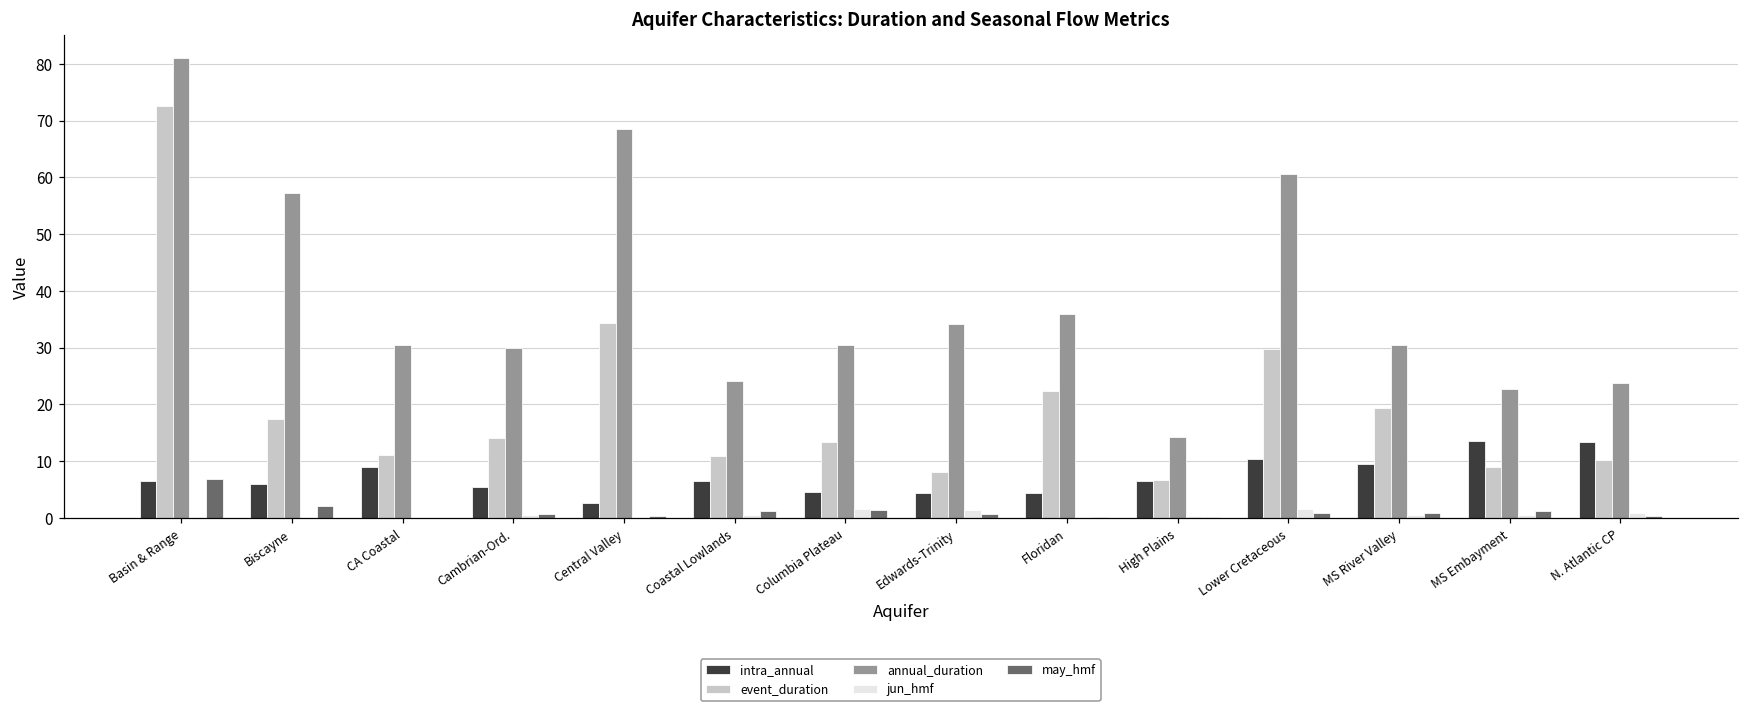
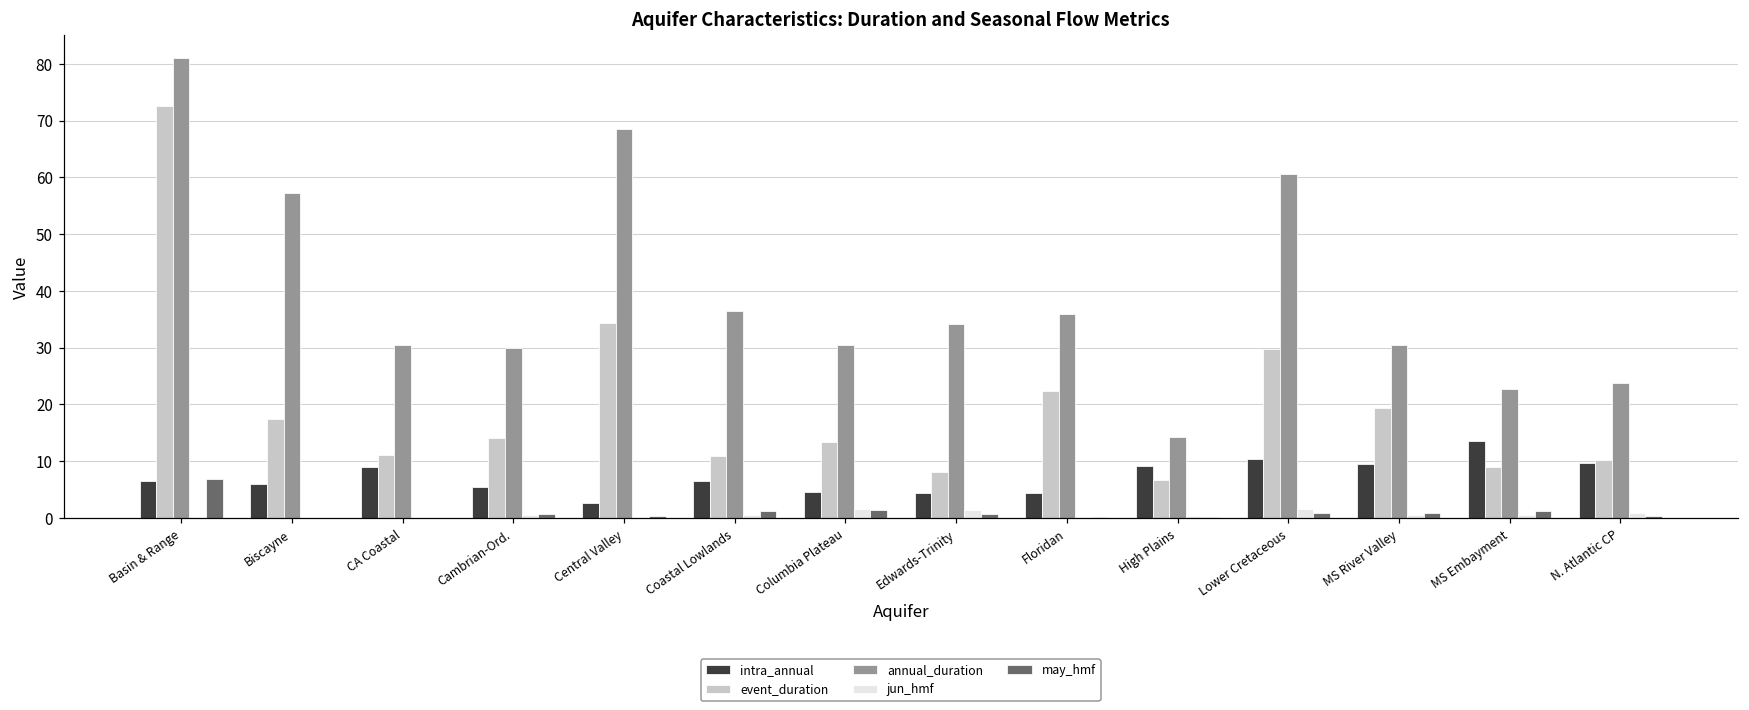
  {
    "intra_annual": {
      "Basin & Range": 6,
      "Biscayne": 6,
      "CA Coastal": 9,
      "Cambrian-Ord.": 5,
      "Central Valley": 3,
      "Coastal Lowlands": 7,
      "Columbia Plateau": 5,
      "Edwards-Trinity": 4,
      "Floridan": 4,
-     "High Plains": 6,
+     "High Plains": 9,
      "Lower Cretaceous": 10,
      "MS River Valley": 10,
      "MS Embayment": 14,
-     "N. Atlantic CP": 13
+     "N. Atlantic CP": 10
    },
    "annual_duration": {
      "Basin & Range": 81,
      "Biscayne": 57,
      "CA Coastal": 30,
      "Cambrian-Ord.": 30,
      "Central Valley": 69,
-     "Coastal Lowlands": 24,
+     "Coastal Lowlands": 37,
      "Columbia Plateau": 30,
      "Edwards-Trinity": 34,
      "Floridan": 36,
      "High Plains": 14,
      "Lower Cretaceous": 61,
      "MS River Valley": 30,
      "MS Embayment": 23,
      "N. Atlantic CP": 24
    },
    "may_hmf": {
      "Basin & Range": 7,
-     "Biscayne": 2,
+     "Biscayne": 0,
      "Cambrian-Ord.": 1,
      "Coastal Lowlands": 1,
      "Columbia Plateau": 1,
      "Edwards-Trinity": 1,
      "Lower Cretaceous": 1,
      "MS River Valley": 1,
      "MS Embayment": 1
    }
  }
